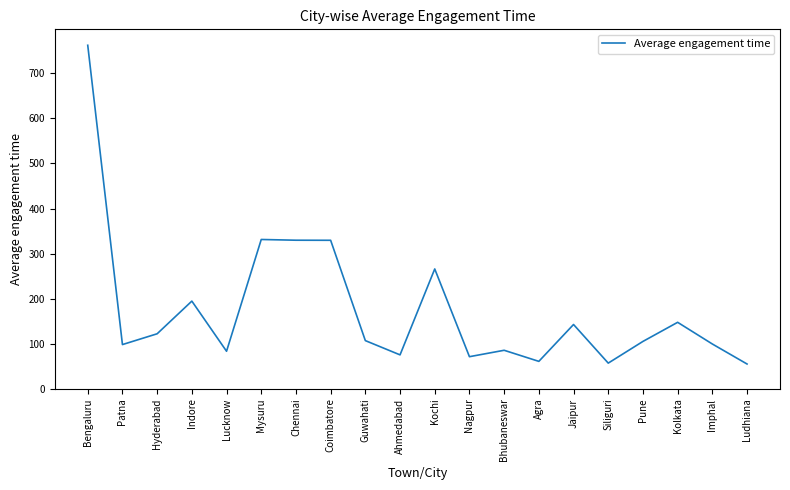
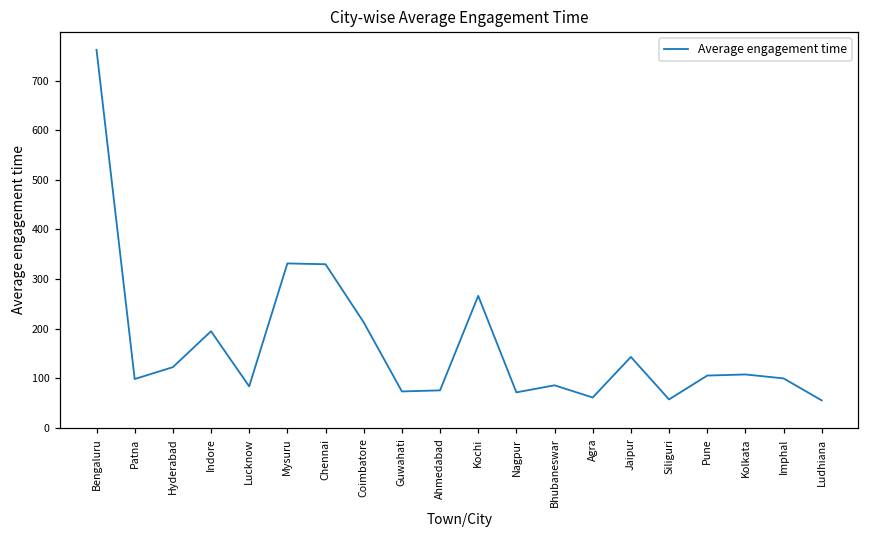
  {
    "Bengaluru": 760,
    "Patna": 100,
    "Hyderabad": 120,
    "Indore": 190,
    "Lucknow": 80,
    "Mysuru": 330,
    "Chennai": 330,
-   "Coimbatore": 330,
-   "Guwahati": 110,
+   "Coimbatore": 210,
+   "Guwahati": 70,
    "Ahmedabad": 80,
    "Kochi": 270,
    "Nagpur": 70,
    "Bhubaneswar": 90,
    "Agra": 60,
    "Jaipur": 140,
    "Siliguri": 60,
    "Pune": 110,
-   "Kolkata": 150,
+   "Kolkata": 110,
    "Imphal": 100,
    "Ludhiana": 60
  }
